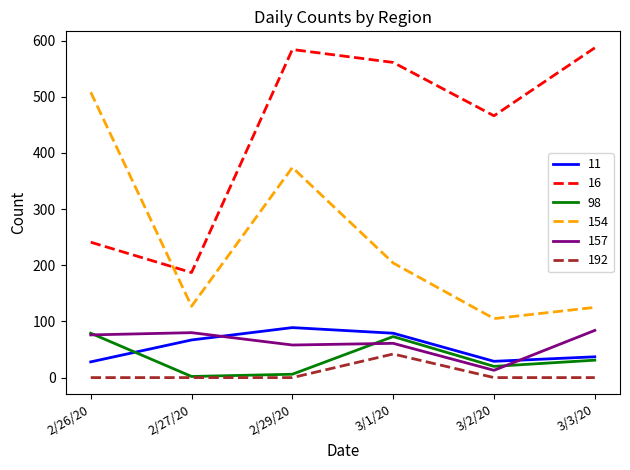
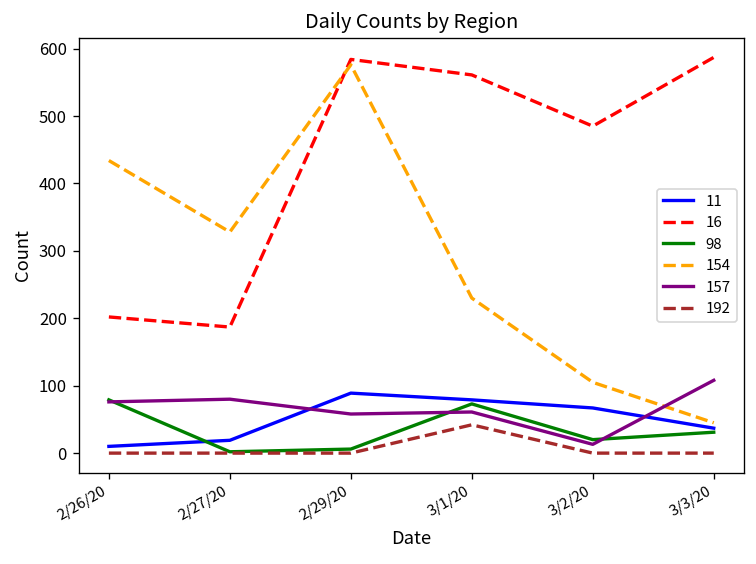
  {
    "11": {
-     "2/26/20": 30,
-     "2/27/20": 70,
+     "2/26/20": 10,
+     "2/27/20": 20,
      "2/29/20": 90,
      "3/1/20": 80,
-     "3/2/20": 30,
+     "3/2/20": 70,
      "3/3/20": 40
    },
    "16": {
-     "2/26/20": 240,
+     "2/26/20": 200,
      "2/27/20": 190,
      "2/29/20": 580,
      "3/1/20": 560,
-     "3/2/20": 470,
+     "3/2/20": 490,
      "3/3/20": 590
    },
    "98": {
      "2/29/20": 10,
      "3/1/20": 70,
      "3/2/20": 20,
      "3/3/20": 30
    },
    "154": {
-     "2/26/20": 510,
-     "2/27/20": 130,
-     "2/29/20": 370,
-     "3/1/20": 200,
+     "2/26/20": 430,
+     "2/27/20": 330,
+     "2/29/20": 580,
+     "3/1/20": 230,
      "3/2/20": 110,
-     "3/3/20": 130
+     "3/3/20": 50
    },
    "157": {
      "2/27/20": 80,
      "2/29/20": 60,
      "3/1/20": 60,
      "3/2/20": 10,
-     "3/3/20": 80
+     "3/3/20": 110
    },
    "192": {
      "2/26/20": 0,
      "2/29/20": 0,
      "3/1/20": 40,
      "3/2/20": 0,
      "3/3/20": 0
    }
  }
